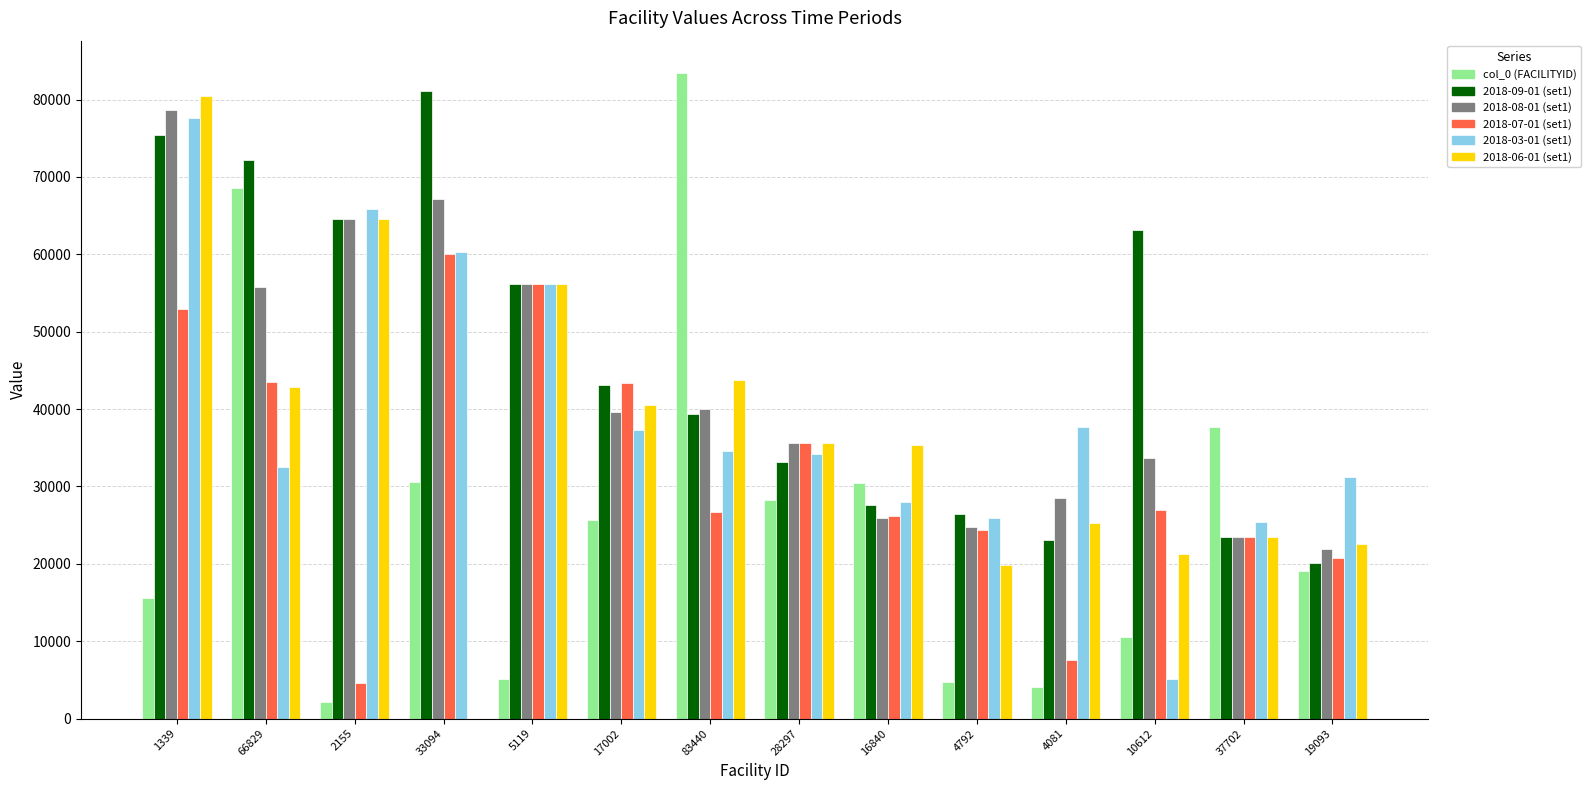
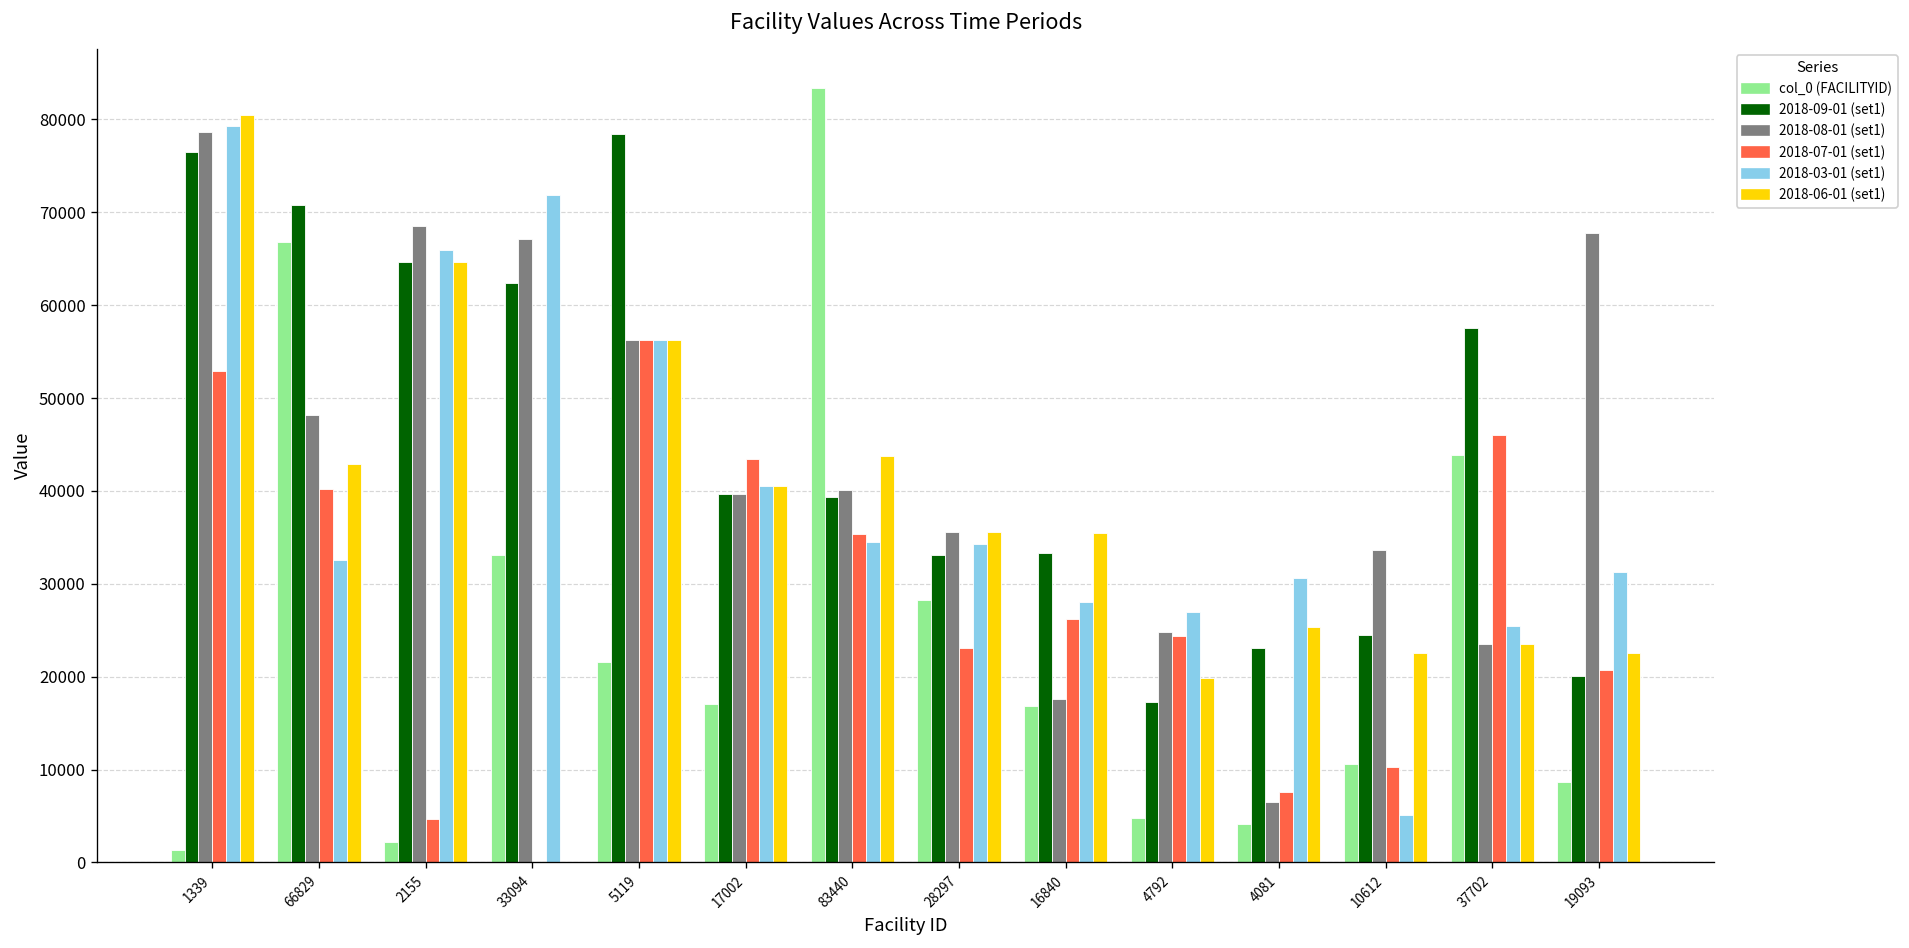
  {
    "col_0 (FACILITYID)": {
-     "1339": 16000,
-     "66829": 69000,
+     "1339": 1000,
+     "66829": 67000,
      "2155": 2000,
-     "33094": 31000,
-     "5119": 5000,
-     "17002": 26000,
+     "33094": 33000,
+     "5119": 22000,
+     "17002": 17000,
      "83440": 83000,
      "28297": 28000,
-     "16840": 30000,
+     "16840": 17000,
      "4792": 5000,
      "4081": 4000,
      "10612": 11000,
-     "37702": 38000,
-     "19093": 19000
+     "37702": 44000,
+     "19093": 9000
    },
    "2018-09-01 (set1)": {
-     "1339": 75000,
-     "66829": 72000,
+     "1339": 77000,
+     "66829": 71000,
      "2155": 65000,
-     "33094": 81000,
-     "5119": 56000,
-     "17002": 43000,
+     "33094": 62000,
+     "5119": 78000,
+     "17002": 40000,
      "83440": 39000,
      "28297": 33000,
-     "16840": 28000,
-     "4792": 26000,
+     "16840": 33000,
+     "4792": 17000,
      "4081": 23000,
-     "10612": 63000,
-     "37702": 24000,
+     "10612": 24000,
+     "37702": 58000,
      "19093": 20000
    },
    "2018-08-01 (set1)": {
      "1339": 79000,
-     "66829": 56000,
-     "2155": 65000,
+     "66829": 48000,
+     "2155": 69000,
      "33094": 67000,
      "5119": 56000,
      "17002": 40000,
      "83440": 40000,
      "28297": 36000,
-     "16840": 26000,
+     "16840": 18000,
      "4792": 25000,
-     "4081": 28000,
+     "4081": 7000,
      "10612": 34000,
      "37702": 24000,
-     "19093": 22000
+     "19093": 68000
    },
    "2018-07-01 (set1)": {
      "1339": 53000,
-     "66829": 44000,
+     "66829": 40000,
      "2155": 5000,
-     "33094": 60000,
+     "33094": 0,
      "5119": 56000,
      "17002": 43000,
-     "83440": 27000,
-     "28297": 36000,
+     "83440": 35000,
+     "28297": 23000,
      "16840": 26000,
      "4792": 24000,
      "4081": 8000,
-     "10612": 27000,
-     "37702": 24000,
+     "10612": 10000,
+     "37702": 46000,
      "19093": 21000
    },
    "2018-03-01 (set1)": {
-     "1339": 78000,
+     "1339": 79000,
      "66829": 33000,
      "2155": 66000,
-     "33094": 60000,
+     "33094": 72000,
      "5119": 56000,
-     "17002": 37000,
+     "17002": 41000,
      "83440": 35000,
      "28297": 34000,
      "16840": 28000,
-     "4792": 26000,
-     "4081": 38000,
+     "4792": 27000,
+     "4081": 31000,
      "10612": 5000,
      "37702": 25000,
      "19093": 31000
    },
    "2018-06-01 (set1)": {
      "1339": 80000,
      "66829": 43000,
      "2155": 65000,
      "33094": 0,
      "5119": 56000,
      "17002": 41000,
      "83440": 44000,
      "28297": 36000,
      "16840": 35000,
      "4792": 20000,
      "4081": 25000,
-     "10612": 21000,
+     "10612": 23000,
      "37702": 24000,
      "19093": 23000
    }
  }
